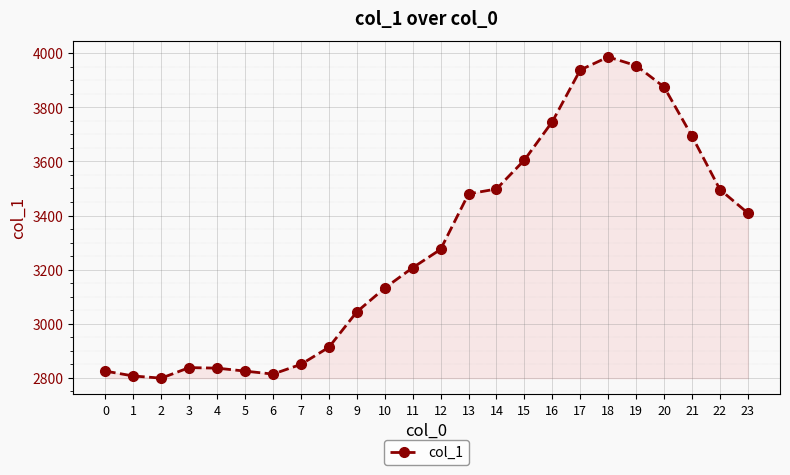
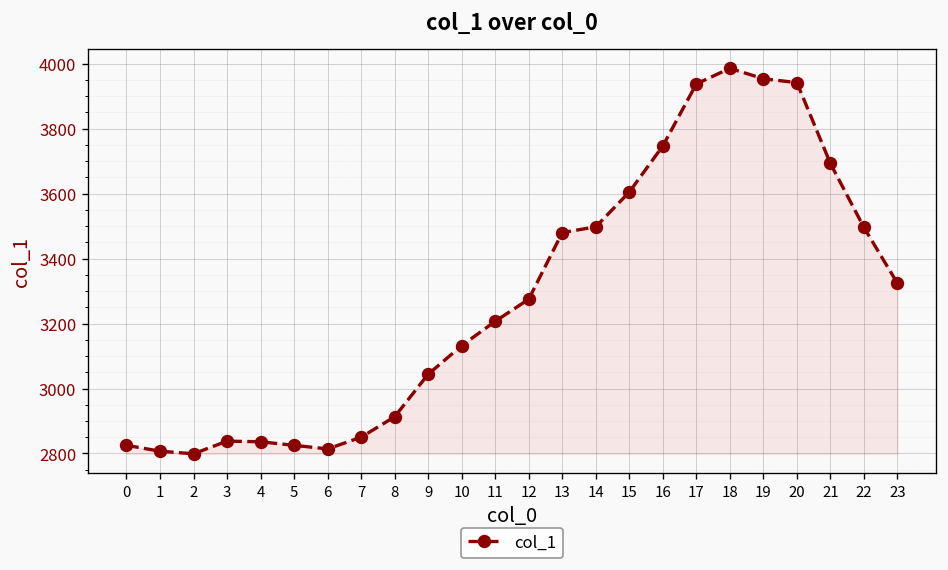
  {
    "0": 2830,
    "1": 2810,
    "2": 2800,
    "3": 2840,
    "4": 2840,
    "5": 2830,
    "6": 2810,
    "7": 2850,
    "8": 2910,
    "9": 3040,
    "10": 3130,
    "11": 3210,
    "12": 3280,
    "13": 3480,
    "14": 3500,
    "15": 3610,
    "16": 3750,
    "17": 3940,
    "18": 3990,
    "19": 3950,
-   "20": 3880,
+   "20": 3940,
    "21": 3690,
    "22": 3500,
-   "23": 3410
+   "23": 3320
  }
